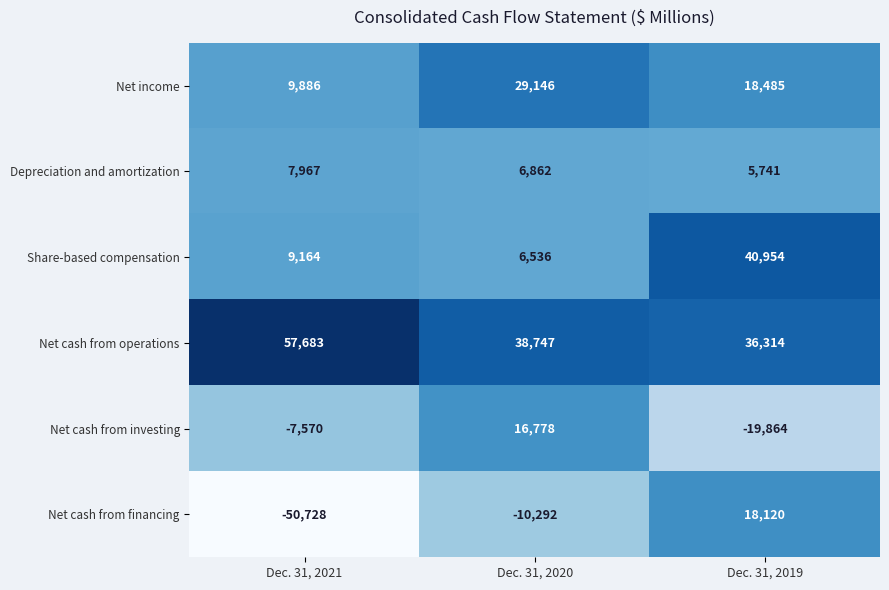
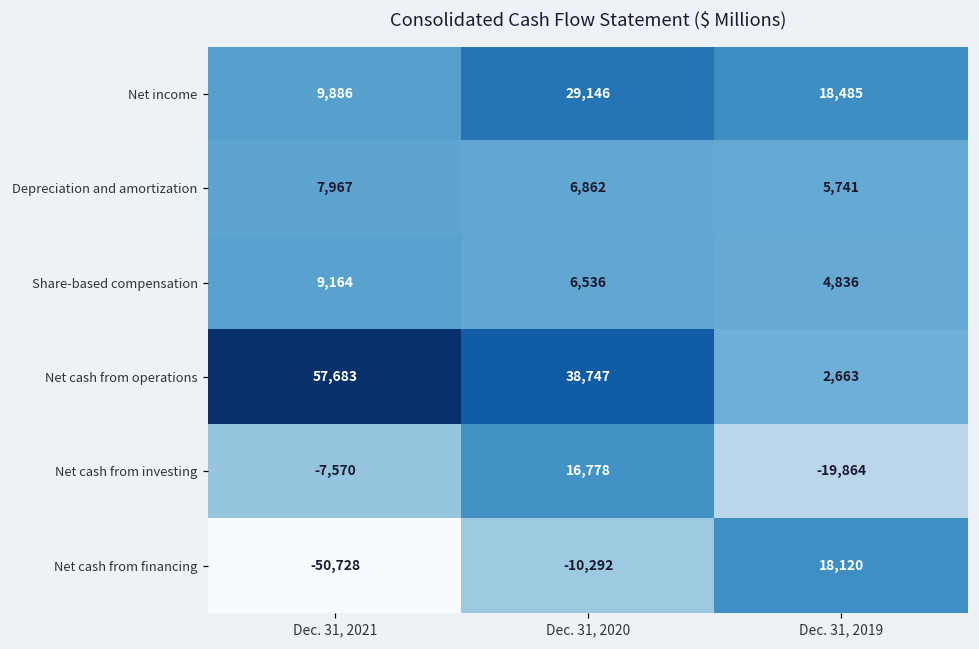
  {
    "Net income": {
      "Dec. 31, 2021": "9,886",
      "Dec. 31, 2020": "29,146",
      "Dec. 31, 2019": "18,485"
    },
    "Depreciation and amortization": {
      "Dec. 31, 2021": "7,967",
      "Dec. 31, 2020": "6,862",
      "Dec. 31, 2019": "5,741"
    },
    "Share-based compensation": {
      "Dec. 31, 2021": "9,164",
      "Dec. 31, 2020": "6,536",
-     "Dec. 31, 2019": "40,954"
+     "Dec. 31, 2019": "4,836"
    },
    "Net cash from operations": {
      "Dec. 31, 2021": "57,683",
      "Dec. 31, 2020": "38,747",
-     "Dec. 31, 2019": "36,314"
+     "Dec. 31, 2019": "2,663"
    },
    "Net cash from investing": {
      "Dec. 31, 2021": "-7,570",
      "Dec. 31, 2020": "16,778",
      "Dec. 31, 2019": "-19,864"
    },
    "Net cash from financing": {
      "Dec. 31, 2021": "-50,728",
      "Dec. 31, 2020": "-10,292",
      "Dec. 31, 2019": "18,120"
    }
  }
